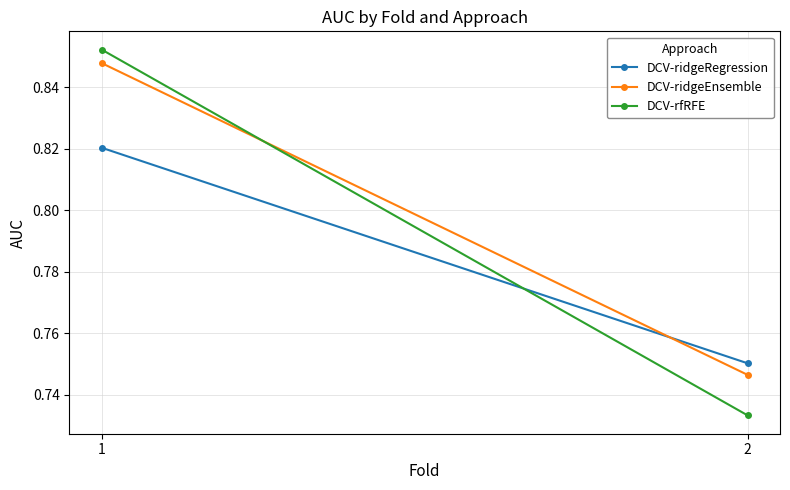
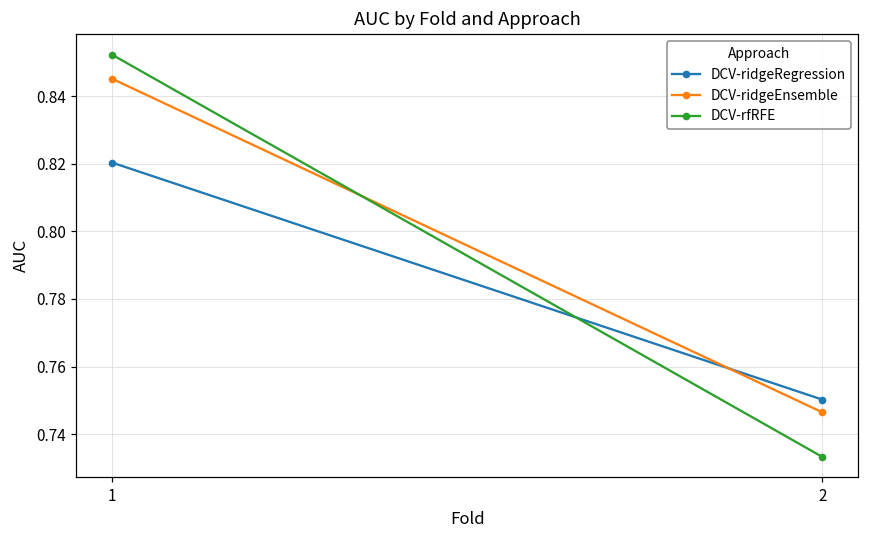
  {
    "DCV-ridgeRegression": {
      "1": 0.820,
      "2": 0.750
    },
    "DCV-ridgeEnsemble": {
-     "1": 0.848,
+     "1": 0.845,
      "2": 0.746
    },
    "DCV-rfRFE": {
      "1": 0.852,
      "2": 0.733
    }
  }
